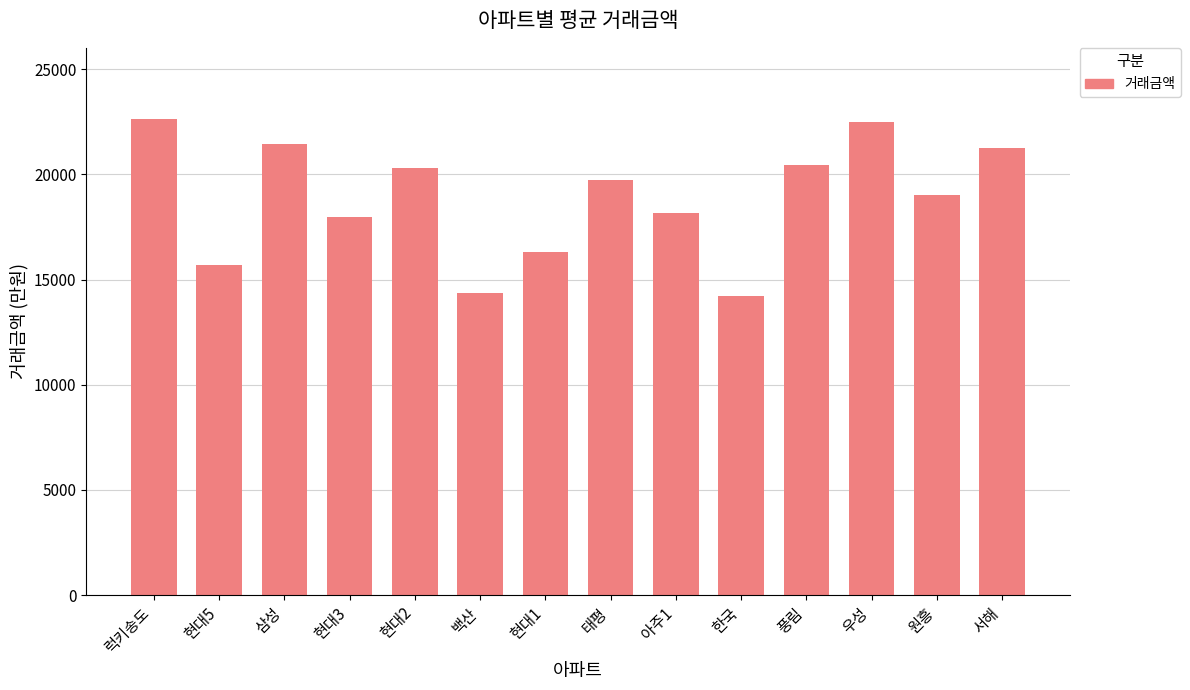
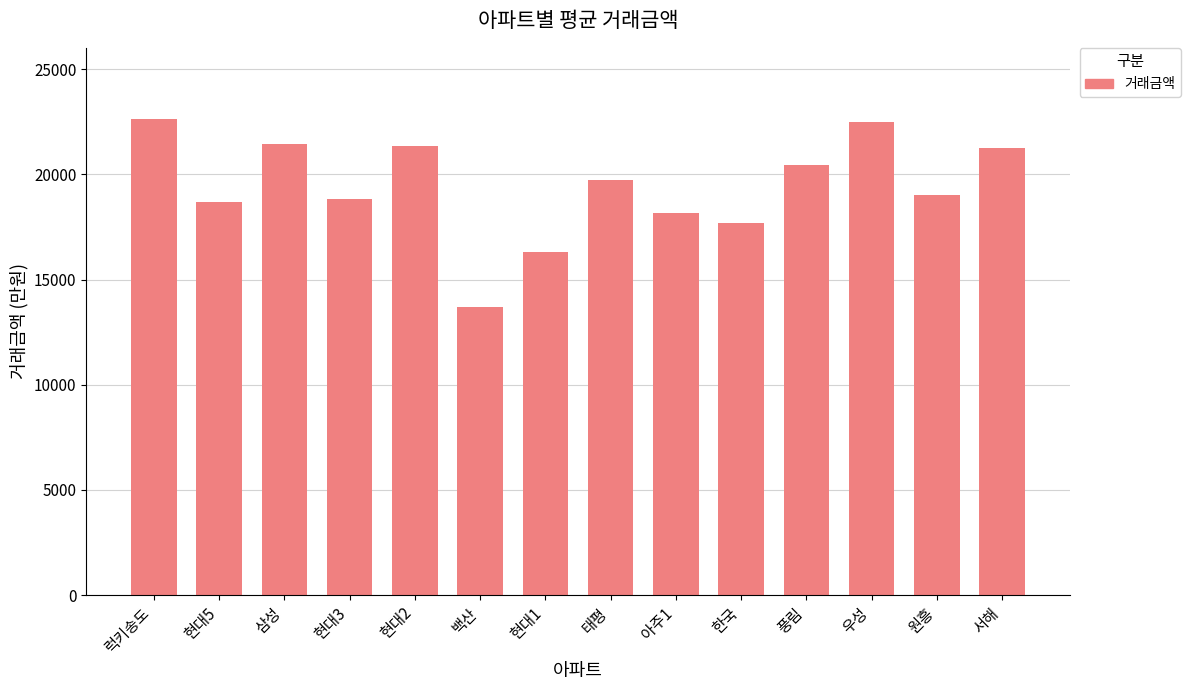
  {
    "럭키송도": 22600,
-   "현대5": 15700,
+   "현대5": 18700,
    "삼성": 21400,
-   "현대3": 18000,
-   "현대2": 20300,
-   "백산": 14400,
+   "현대3": 18800,
+   "현대2": 21400,
+   "백산": 13700,
    "현대1": 16300,
    "태평": 19700,
    "아주1": 18200,
-   "한국": 14200,
+   "한국": 17700,
    "풍림": 20400,
    "우성": 22500,
    "원흥": 19000,
    "서해": 21200
  }
